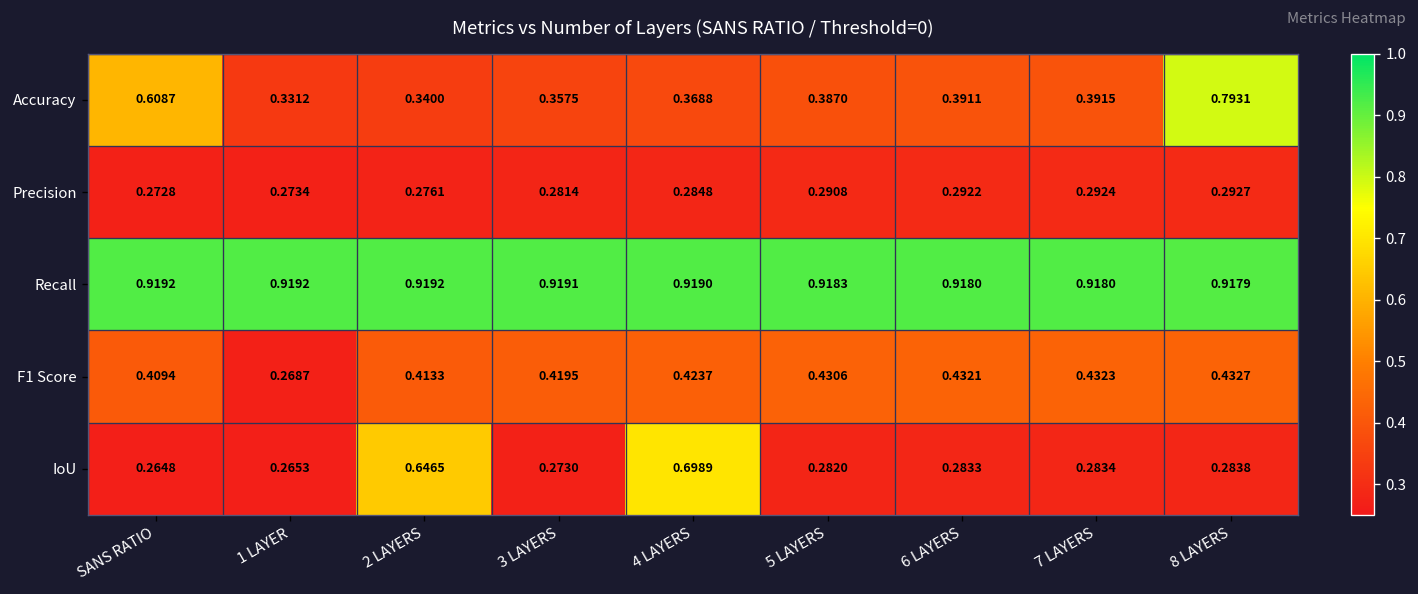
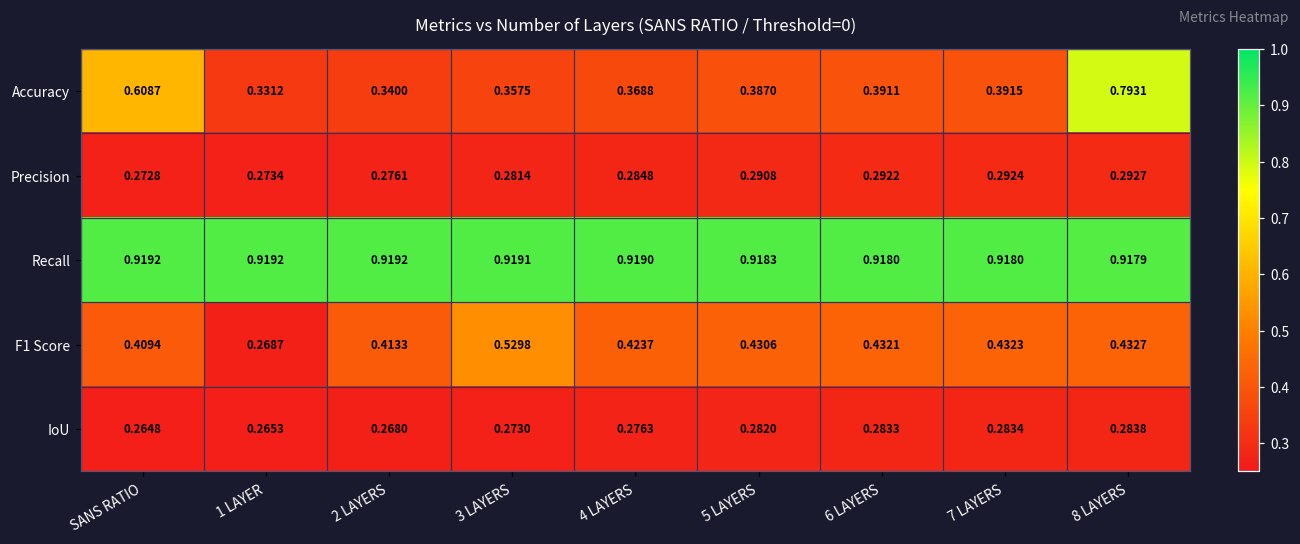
  {
    "Accuracy": {
      "SANS RATIO": 0.6087,
      "1 LAYER": 0.3312,
      "2 LAYERS": 0.3400,
      "3 LAYERS": 0.3575,
      "4 LAYERS": 0.3688,
      "5 LAYERS": 0.3870,
      "6 LAYERS": 0.3911,
      "7 LAYERS": 0.3915,
      "8 LAYERS": 0.7931
    },
    "Precision": {
      "SANS RATIO": 0.2728,
      "1 LAYER": 0.2734,
      "2 LAYERS": 0.2761,
      "3 LAYERS": 0.2814,
      "4 LAYERS": 0.2848,
      "5 LAYERS": 0.2908,
      "6 LAYERS": 0.2922,
      "7 LAYERS": 0.2924,
      "8 LAYERS": 0.2927
    },
    "Recall": {
      "SANS RATIO": 0.9192,
      "1 LAYER": 0.9192,
      "2 LAYERS": 0.9192,
      "3 LAYERS": 0.9191,
      "4 LAYERS": 0.9190,
      "5 LAYERS": 0.9183,
      "6 LAYERS": 0.9180,
      "7 LAYERS": 0.9180,
      "8 LAYERS": 0.9179
    },
    "F1 Score": {
      "SANS RATIO": 0.4094,
      "1 LAYER": 0.2687,
      "2 LAYERS": 0.4133,
-     "3 LAYERS": 0.4195,
+     "3 LAYERS": 0.5298,
      "4 LAYERS": 0.4237,
      "5 LAYERS": 0.4306,
      "6 LAYERS": 0.4321,
      "7 LAYERS": 0.4323,
      "8 LAYERS": 0.4327
    },
    "IoU": {
      "SANS RATIO": 0.2648,
      "1 LAYER": 0.2653,
-     "2 LAYERS": 0.6465,
+     "2 LAYERS": 0.2680,
      "3 LAYERS": 0.2730,
-     "4 LAYERS": 0.6989,
+     "4 LAYERS": 0.2763,
      "5 LAYERS": 0.2820,
      "6 LAYERS": 0.2833,
      "7 LAYERS": 0.2834,
      "8 LAYERS": 0.2838
    }
  }
